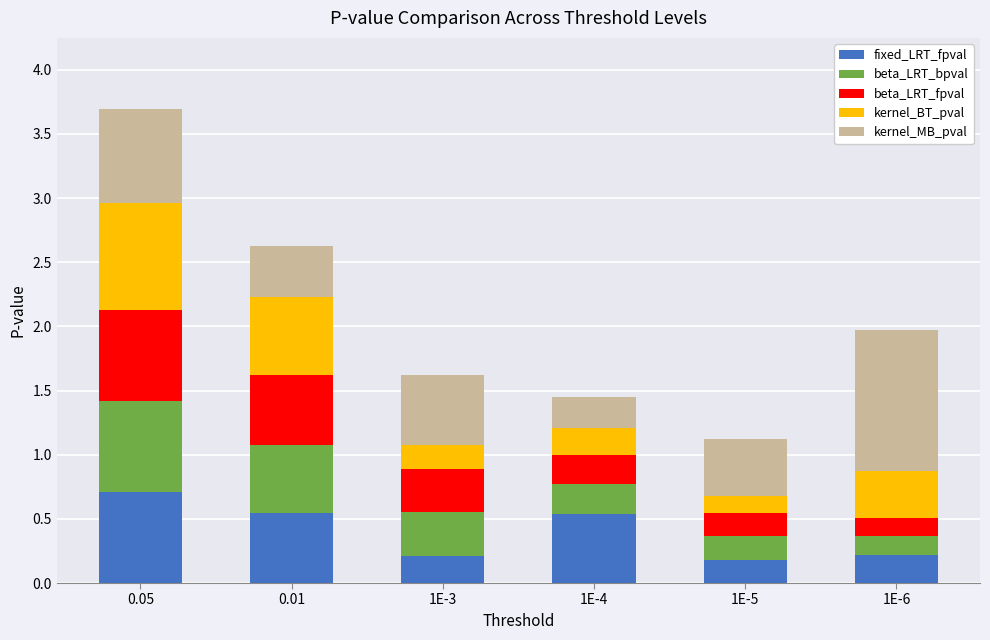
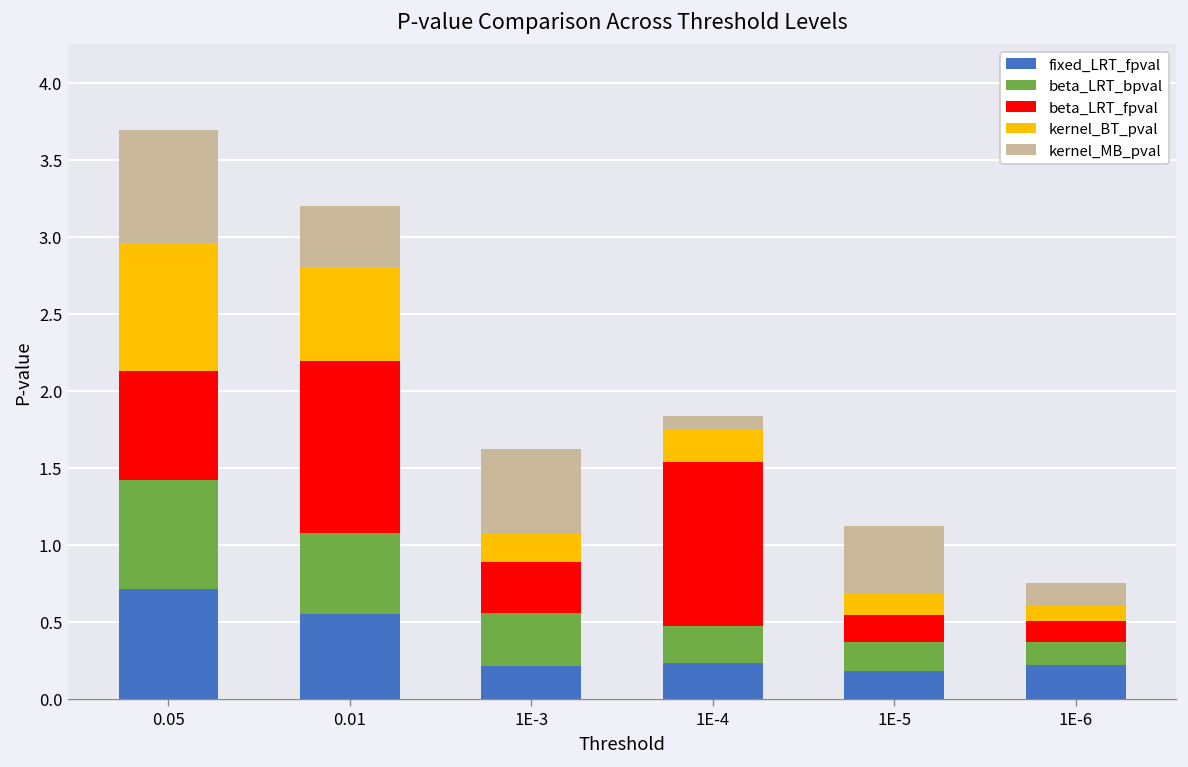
  {
    "fixed_LRT_fpval": {
      "0.05": 0.71,
      "0.01": 0.55,
      "1E-3": 0.21,
-     "1E-4": 0.54,
+     "1E-4": 0.23,
      "1E-5": 0.18,
      "1E-6": 0.22
    },
    "beta_LRT_bpval": {
      "0.05": 0.71,
      "0.01": 0.53,
      "1E-3": 0.34,
      "1E-4": 0.24,
      "1E-5": 0.19,
      "1E-6": 0.15
    },
    "beta_LRT_fpval": {
      "0.05": 0.71,
-     "0.01": 0.54,
+     "0.01": 1.12,
      "1E-3": 0.33,
-     "1E-4": 0.23,
+     "1E-4": 1.07,
      "1E-5": 0.17,
      "1E-6": 0.14
    },
    "kernel_BT_pval": {
      "0.05": 0.83,
      "0.01": 0.61,
      "1E-3": 0.18,
      "1E-4": 0.21,
      "1E-5": 0.14,
-     "1E-6": 0.36
+     "1E-6": 0.09
    },
    "kernel_MB_pval": {
      "0.05": 0.73,
      "0.01": 0.40,
      "1E-3": 0.55,
-     "1E-4": 0.23,
+     "1E-4": 0.08,
      "1E-5": 0.44,
-     "1E-6": 1.10
+     "1E-6": 0.15
    }
  }
